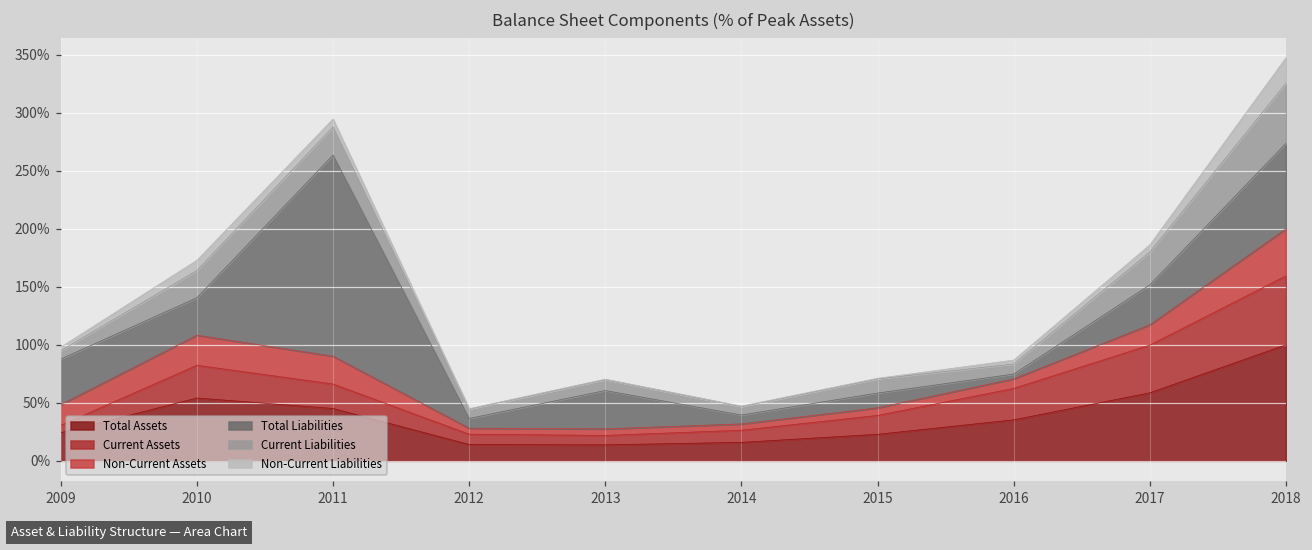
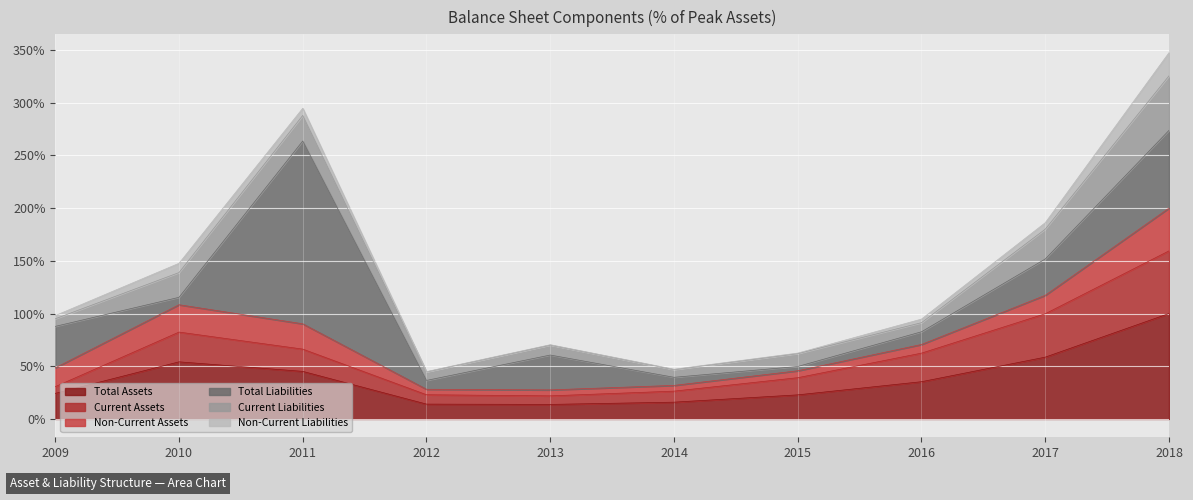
  {
    "Total Liabilities": {
      "2009": "39%",
-     "2010": "32%",
+     "2010": "7%",
      "2011": "173%",
      "2012": "8%",
      "2013": "33%",
      "2014": "8%",
-     "2015": "13%",
-     "2016": "4%",
+     "2015": "4%",
+     "2016": "12%",
      "2017": "34%",
      "2018": "74%"
    }
  }
